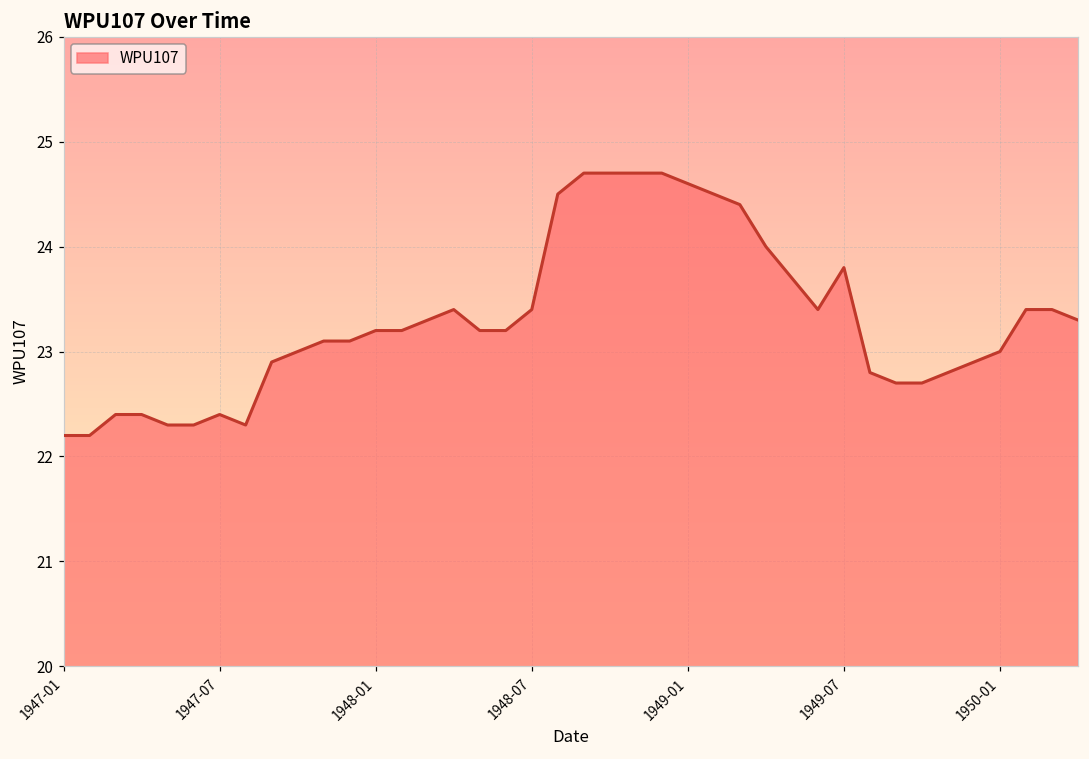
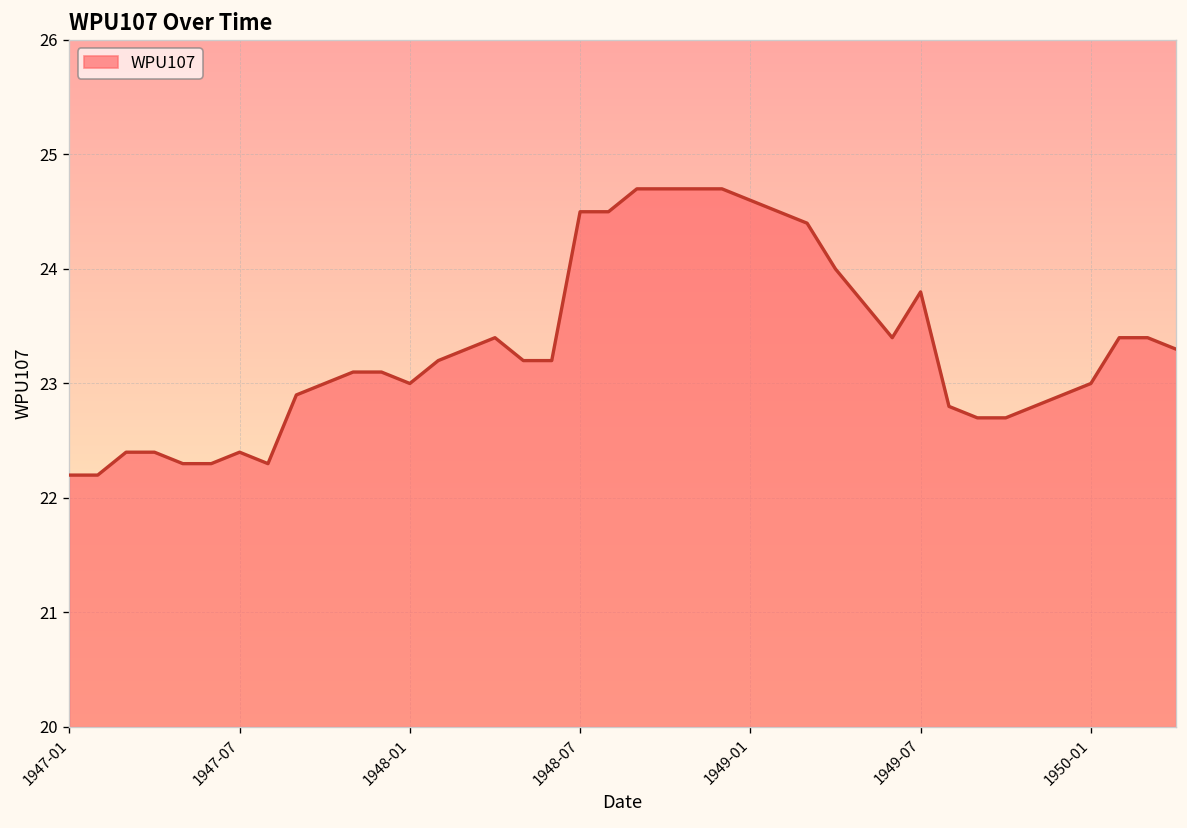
  {
    "1947-01": 22.2,
    "1947-07": 22.4,
-   "1948-01": 23.2,
-   "1948-07": 23.4,
+   "1948-01": 23.0,
+   "1948-07": 24.5,
    "1949-01": 24.6,
    "1949-07": 23.8,
    "1950-01": 23.0
  }
